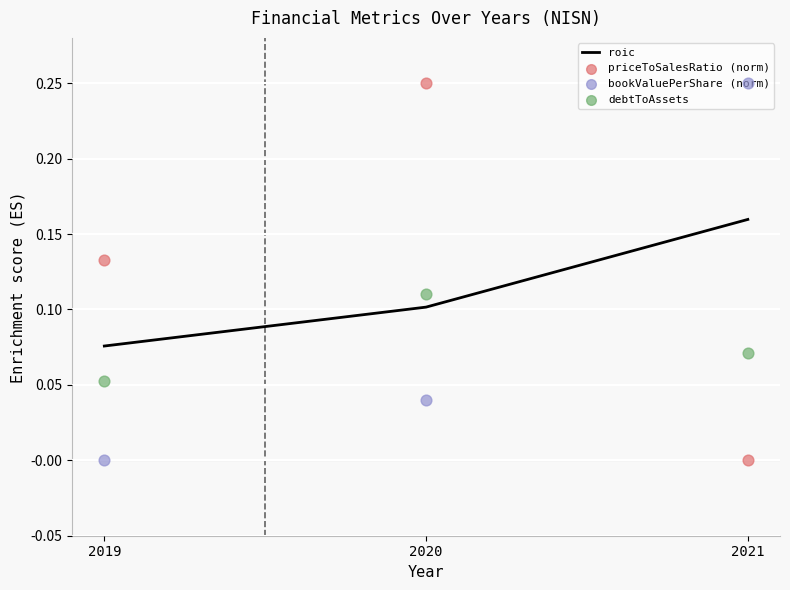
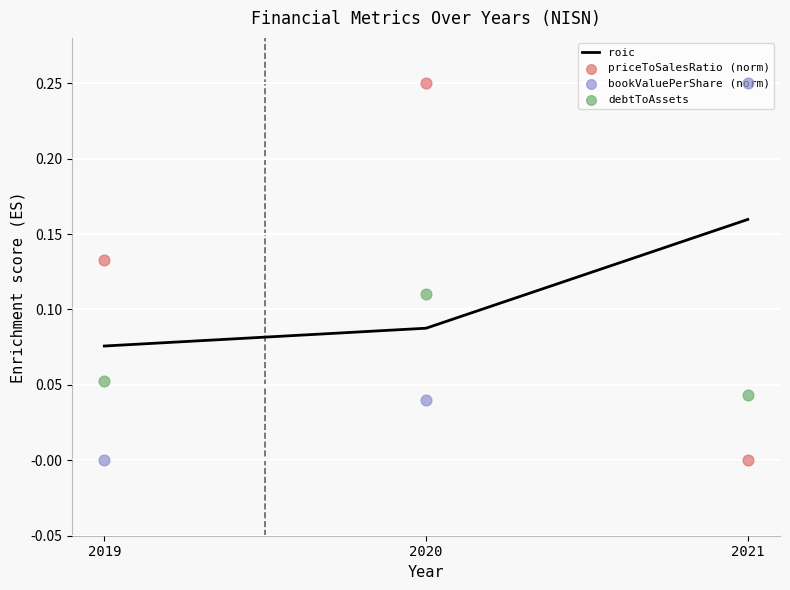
  {
    "roic": {
      "2019": 0.076,
-     "2020": 0.102,
+     "2020": 0.088,
      "2021": 0.160
    },
    "debtToAssets": {
-     "2021": 0.071
+     "2021": 0.043
    }
  }
